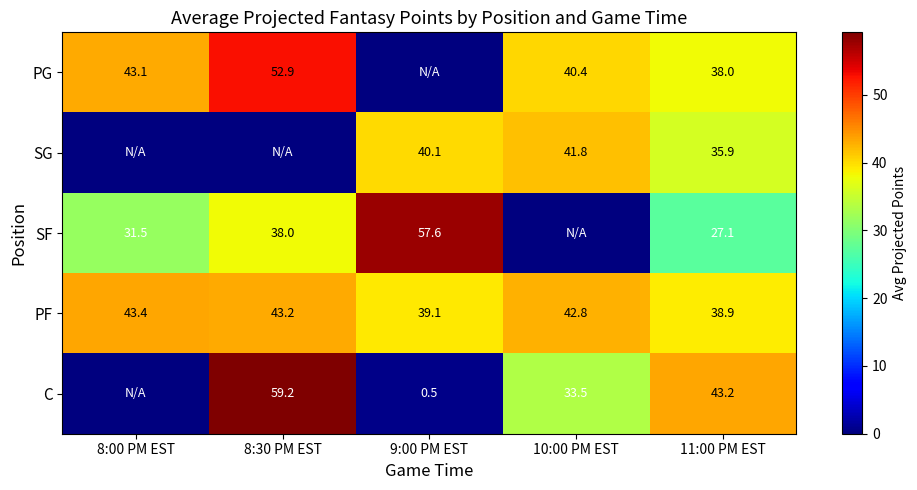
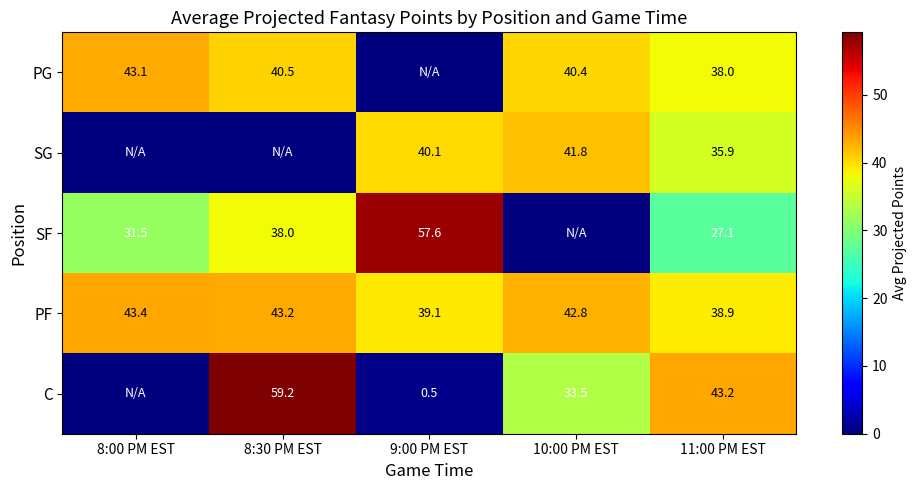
  {
    "PG": {
      "8:00 PM EST": 43.1,
-     "8:30 PM EST": 52.9,
+     "8:30 PM EST": 40.5,
      "10:00 PM EST": 40.4,
      "11:00 PM EST": 38.0
    },
    "SG": {
      "9:00 PM EST": 40.1,
      "10:00 PM EST": 41.8,
      "11:00 PM EST": 35.9
    },
    "SF": {
      "8:00 PM EST": 31.5,
      "8:30 PM EST": 38.0,
      "9:00 PM EST": 57.6,
      "11:00 PM EST": 27.1
    },
    "PF": {
      "8:00 PM EST": 43.4,
      "8:30 PM EST": 43.2,
      "9:00 PM EST": 39.1,
      "10:00 PM EST": 42.8,
      "11:00 PM EST": 38.9
    },
    "C": {
      "8:30 PM EST": 59.2,
      "9:00 PM EST": 0.5,
      "10:00 PM EST": 33.5,
      "11:00 PM EST": 43.2
    }
  }
